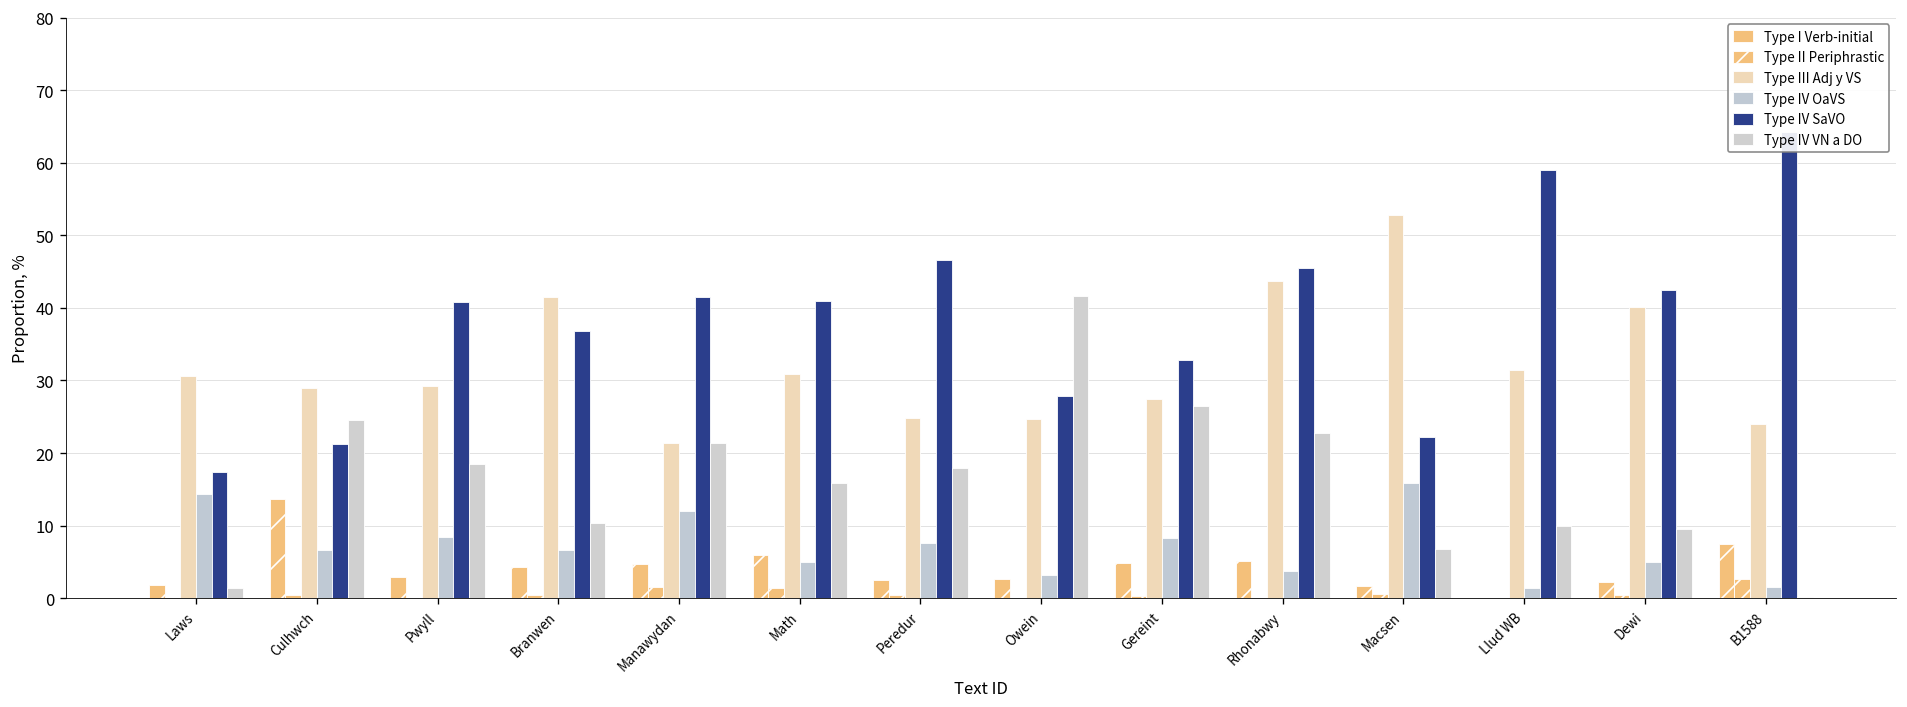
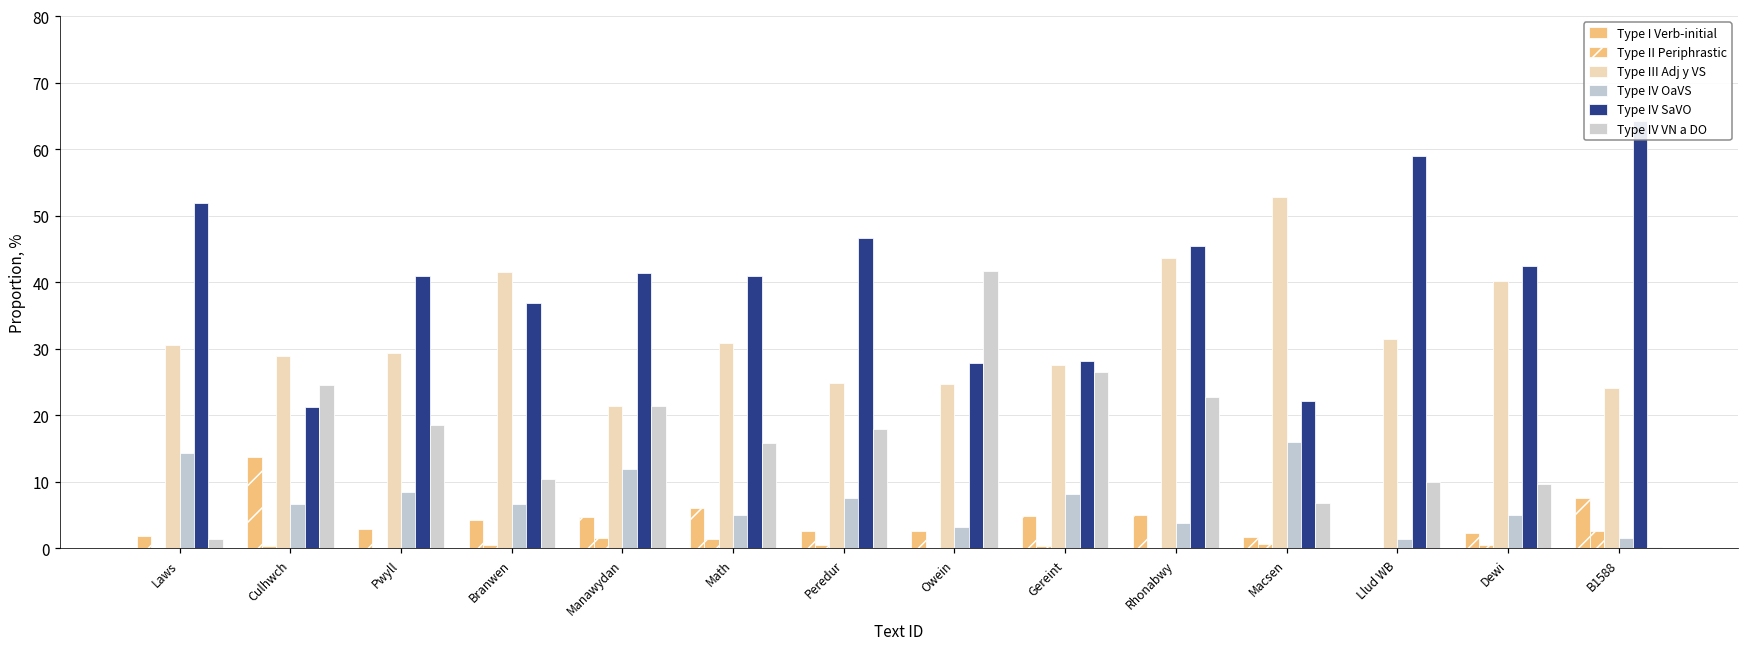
  {
    "Type IV SaVO": {
-     "Laws": 17,
+     "Laws": 52,
      "Culhwch": 21,
      "Pwyll": 41,
      "Branwen": 37,
      "Manawydan": 41,
      "Math": 41,
      "Peredur": 47,
      "Owein": 28,
-     "Gereint": 33,
+     "Gereint": 28,
      "Rhonabwy": 45,
      "Macsen": 22,
      "Llud WB": 59,
      "Dewi": 42
    }
  }
